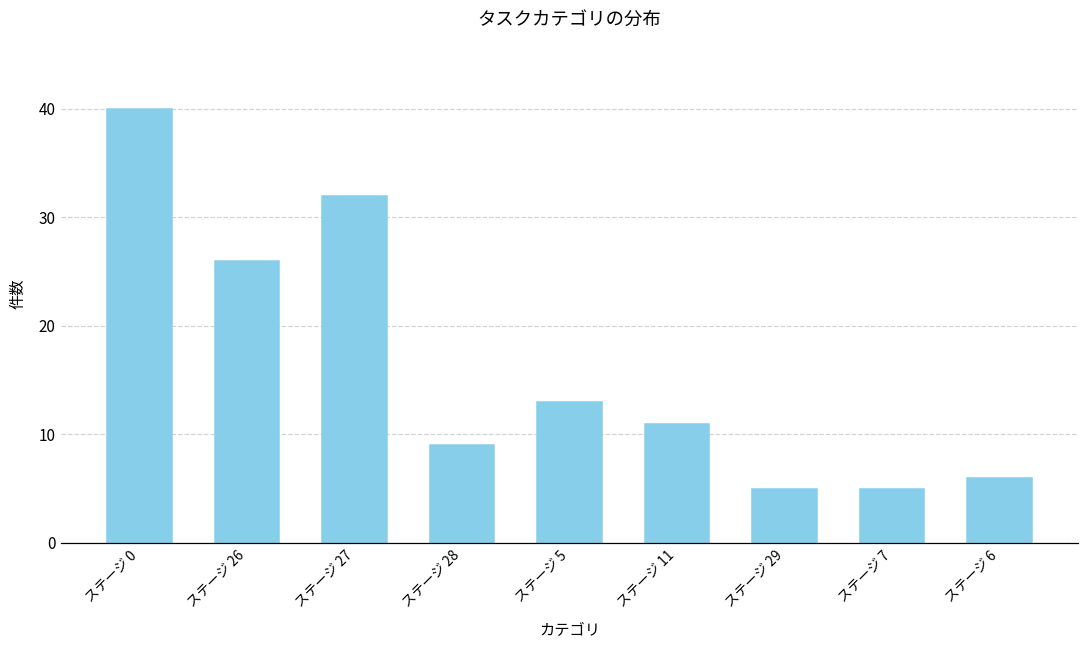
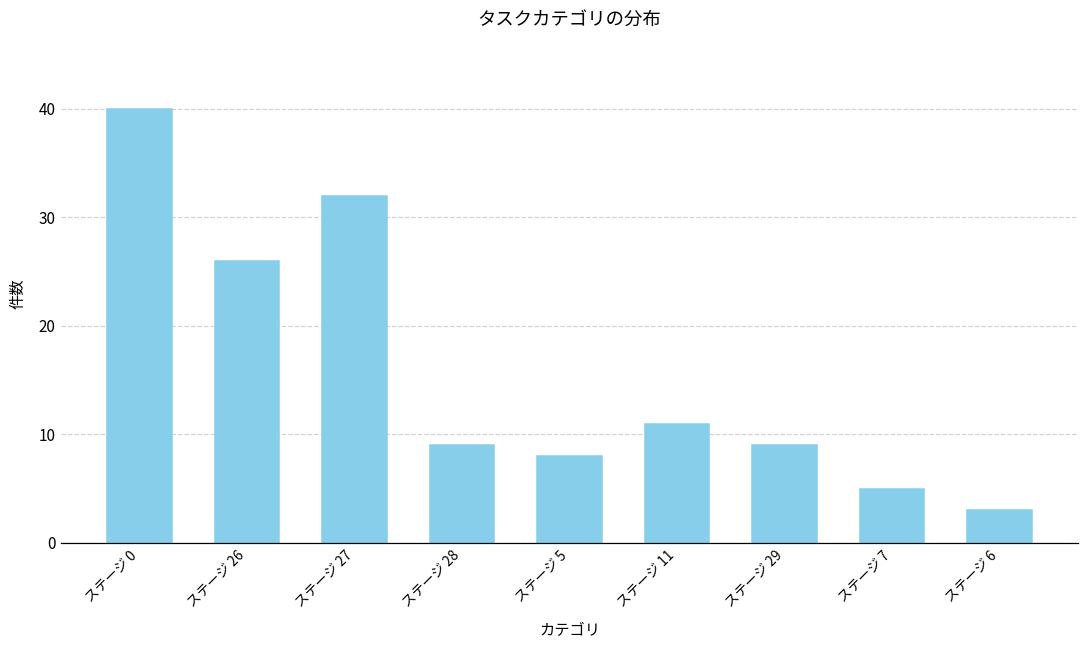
  {
    "ステージ 0": 40,
    "ステージ 26": 26,
    "ステージ 27": 32,
    "ステージ 28": 9,
-   "ステージ 5": 13,
+   "ステージ 5": 8,
    "ステージ 11": 11,
-   "ステージ 29": 5,
+   "ステージ 29": 9,
    "ステージ 7": 5,
-   "ステージ 6": 6
+   "ステージ 6": 3
  }
